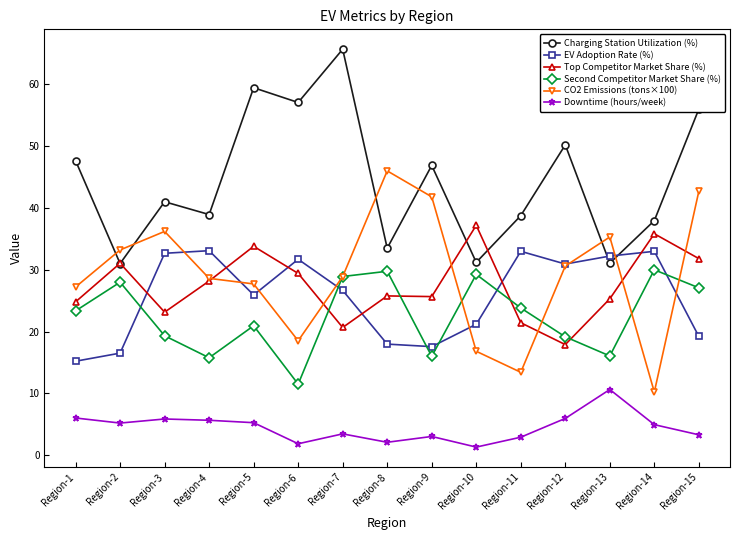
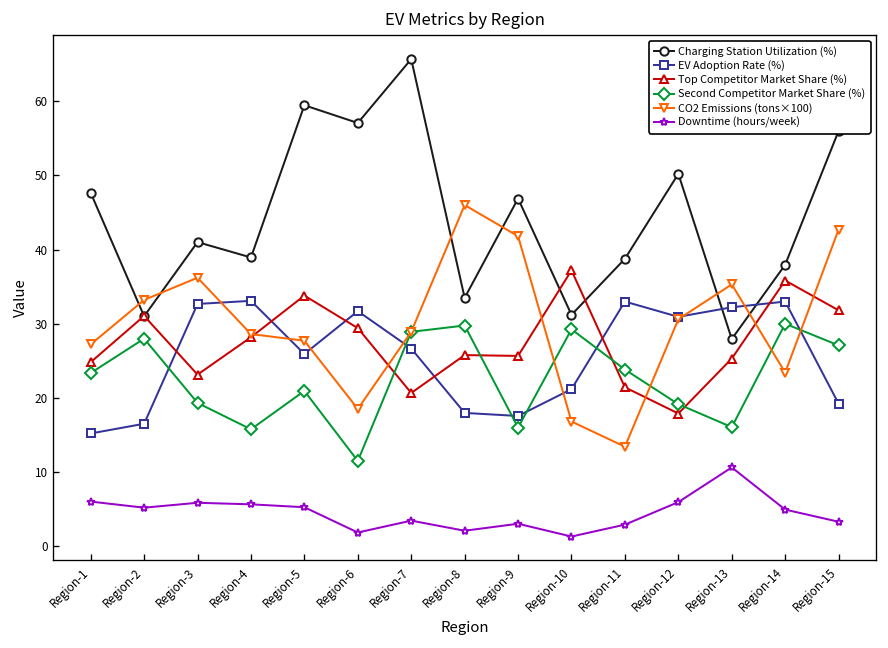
  {
    "Charging Station Utilization (%)": {
      "Region-1": 48,
      "Region-3": 41,
      "Region-4": 39,
      "Region-5": 59,
      "Region-6": 57,
      "Region-7": 66,
      "Region-8": 33,
      "Region-9": 47,
      "Region-10": 31,
      "Region-11": 39,
      "Region-12": 50,
-     "Region-13": 31,
+     "Region-13": 28,
      "Region-14": 38
    },
    "EV Adoption Rate (%)": {
      "Region-1": 15,
      "Region-2": 17,
      "Region-3": 33,
      "Region-4": 33,
      "Region-5": 26,
      "Region-6": 32,
      "Region-7": 27,
      "Region-8": 18,
      "Region-9": 18,
      "Region-10": 21,
      "Region-11": 33,
      "Region-13": 32,
      "Region-14": 33,
      "Region-15": 19
    },
    "Top Competitor Market Share (%)": {
      "Region-1": 25,
      "Region-3": 23,
      "Region-4": 28,
      "Region-5": 34,
      "Region-6": 29,
      "Region-7": 21,
      "Region-8": 26,
      "Region-9": 26,
      "Region-10": 37,
      "Region-11": 21,
      "Region-12": 18,
      "Region-13": 25,
      "Region-14": 36,
      "Region-15": 32
    },
    "Second Competitor Market Share (%)": {
      "Region-1": 23,
      "Region-2": 28,
      "Region-3": 19,
      "Region-4": 16,
      "Region-5": 21,
      "Region-6": 11,
      "Region-8": 30,
      "Region-9": 16,
      "Region-10": 29,
      "Region-11": 24,
      "Region-12": 19,
      "Region-13": 16,
      "Region-14": 30,
      "Region-15": 27
    },
    "CO2 Emissions (tons×100)": {
      "Region-1": 27,
      "Region-2": 33,
      "Region-3": 36,
      "Region-4": 29,
      "Region-5": 28,
      "Region-6": 19,
      "Region-8": 46,
      "Region-9": 42,
      "Region-10": 17,
      "Region-11": 13,
      "Region-13": 35,
-     "Region-14": 10,
+     "Region-14": 23,
      "Region-15": 43
    },
    "Downtime (hours/week)": {
      "Region-1": 6,
      "Region-2": 5,
      "Region-3": 6,
      "Region-4": 6,
      "Region-5": 5,
      "Region-6": 2,
      "Region-7": 3,
      "Region-8": 2,
      "Region-9": 3,
      "Region-10": 1,
      "Region-11": 3,
      "Region-12": 6,
      "Region-13": 11,
      "Region-14": 5,
      "Region-15": 3
    }
  }
